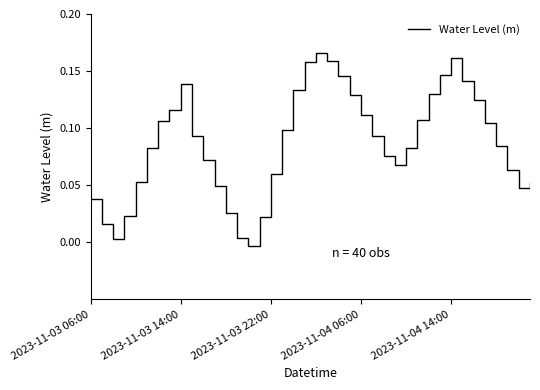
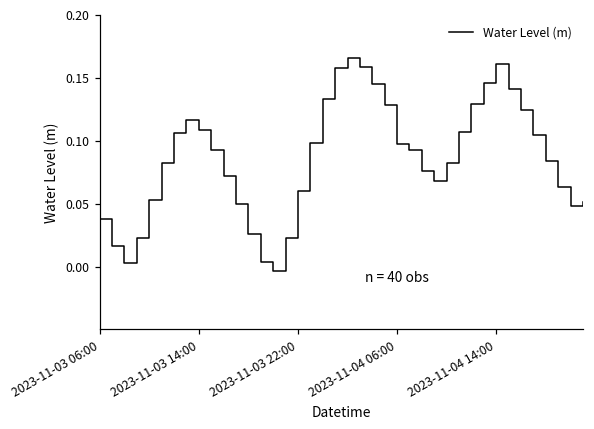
  {
    "2023-11-03 06:00": 0.038,
-   "2023-11-03 14:00": 0.139,
+   "2023-11-03 14:00": 0.109,
    "2023-11-03 22:00": 0.060,
-   "2023-11-04 06:00": 0.111,
+   "2023-11-04 06:00": 0.098,
    "2023-11-04 14:00": 0.161
  }
